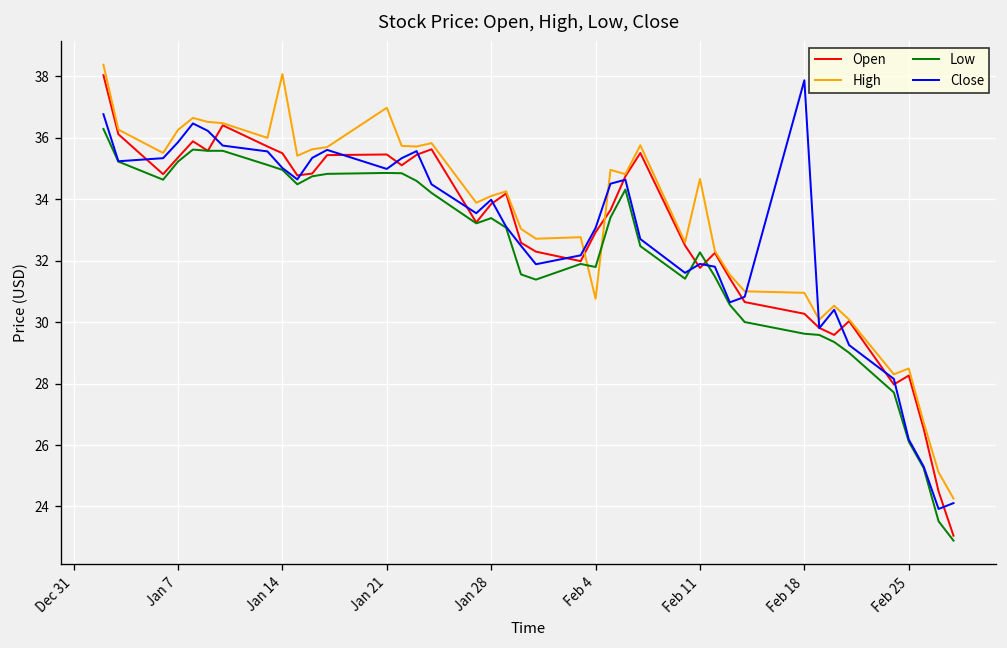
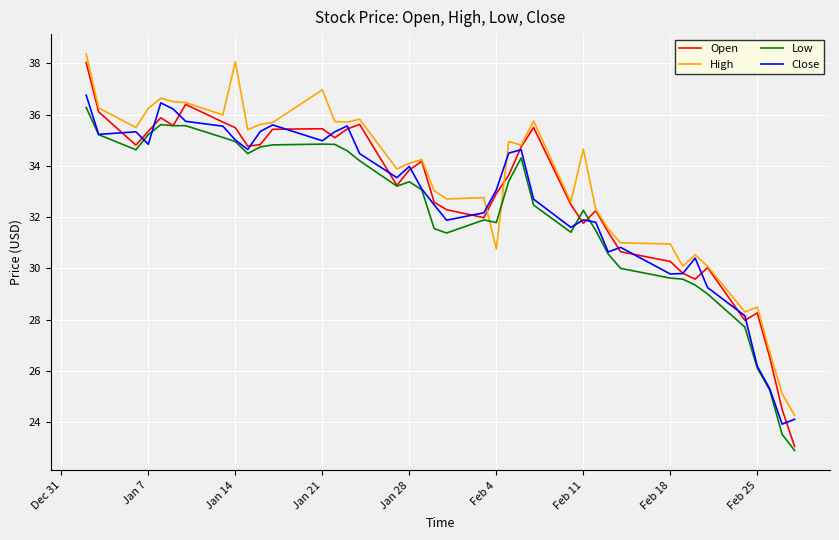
  {
    "Open": {
      "Jan 7": 35.3,
      "Jan 14": 35.5,
      "Jan 21": 35.5,
      "Jan 28": 33.8,
      "Feb 4": 32.9,
      "Feb 11": 31.8,
      "Feb 18": 30.3,
      "Feb 25": 28.3
    },
    "High": {
      "Jan 7": 36.3,
      "Jan 14": 38.1,
      "Jan 21": 37.0,
      "Jan 28": 34.1,
      "Feb 4": 30.8,
      "Feb 11": 34.7,
      "Feb 18": 31.0,
      "Feb 25": 28.5
    },
    "Low": {
      "Jan 7": 35.2,
      "Jan 21": 34.8,
      "Jan 28": 33.4,
      "Feb 4": 31.8,
      "Feb 11": 32.3,
      "Feb 18": 29.6
    },
    "Close": {
-     "Jan 7": 35.8,
+     "Jan 7": 34.8,
      "Jan 21": 35.0,
      "Jan 28": 34.0,
      "Feb 4": 33.1,
      "Feb 11": 31.9,
-     "Feb 18": 37.9
+     "Feb 18": 29.8
    }
  }
